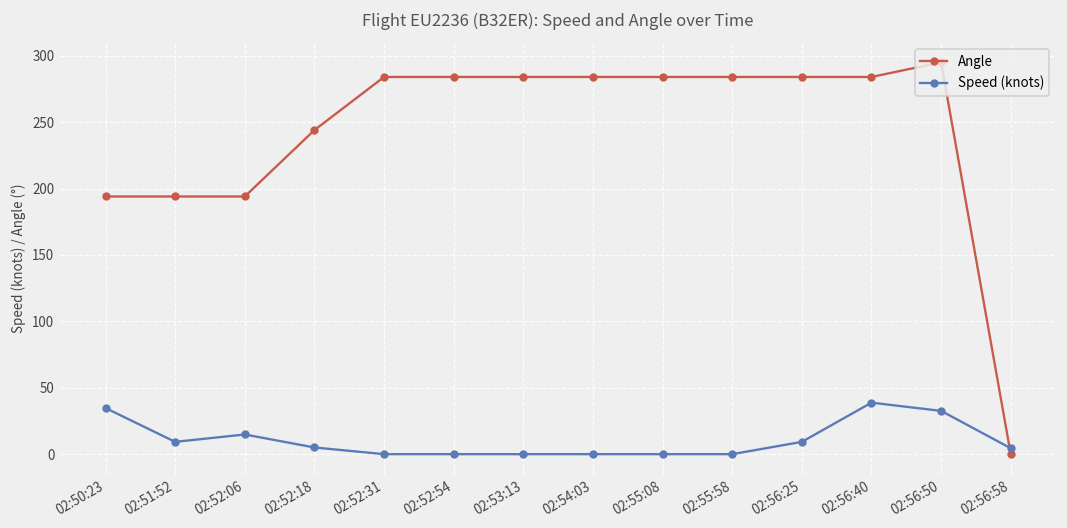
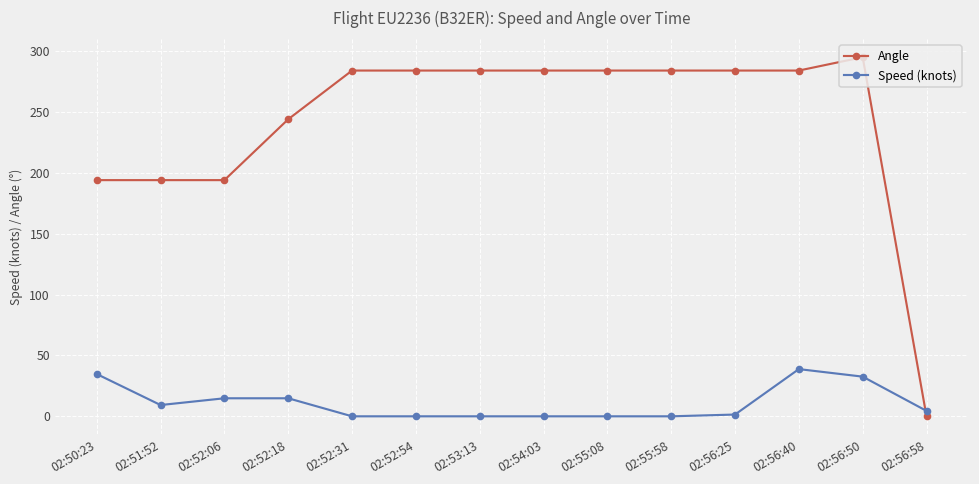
  {
    "Angle": {
      "02:50:23": 194,
      "02:51:52": 194,
      "02:52:06": 194,
      "02:52:18": 244,
      "02:52:31": 284,
      "02:52:54": 284,
      "02:53:13": 284,
      "02:54:03": 284,
      "02:55:08": 284,
      "02:55:58": 284,
      "02:56:25": 284,
      "02:56:40": 284,
      "02:56:58": 0
    },
    "Speed (knots)": {
      "02:50:23": 35,
      "02:51:52": 9,
      "02:52:06": 15,
-     "02:52:18": 5,
+     "02:52:18": 15,
      "02:52:31": 0,
      "02:52:54": 0,
      "02:53:13": 0,
      "02:54:03": 0,
      "02:55:08": 0,
      "02:55:58": 0,
-     "02:56:25": 9,
+     "02:56:25": 1,
      "02:56:40": 39,
      "02:56:50": 33,
      "02:56:58": 4
    }
  }
